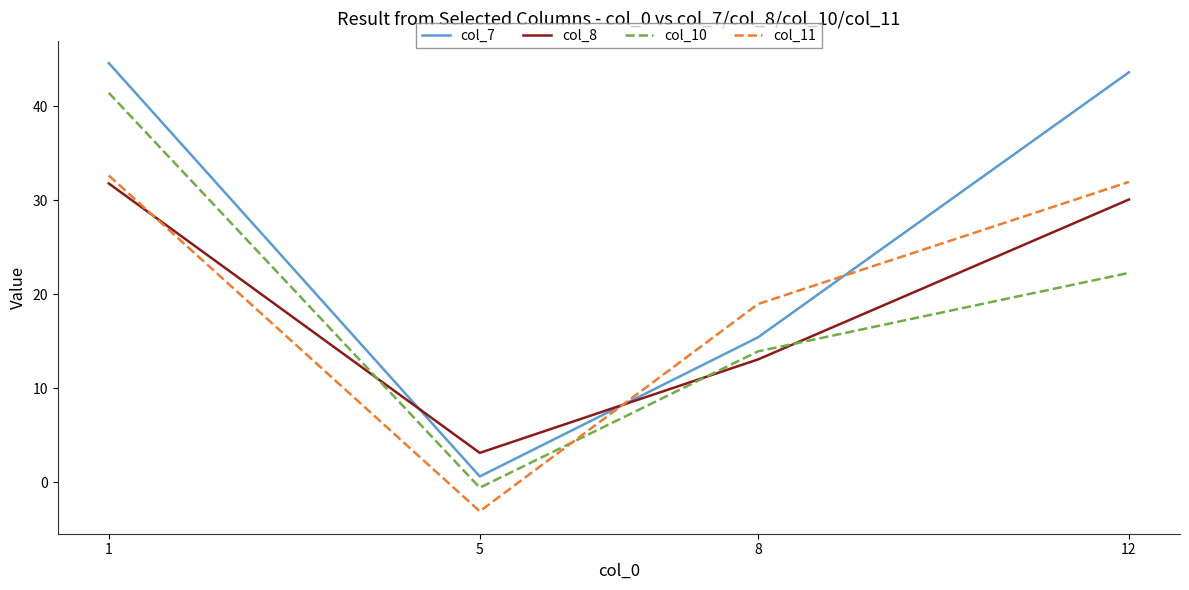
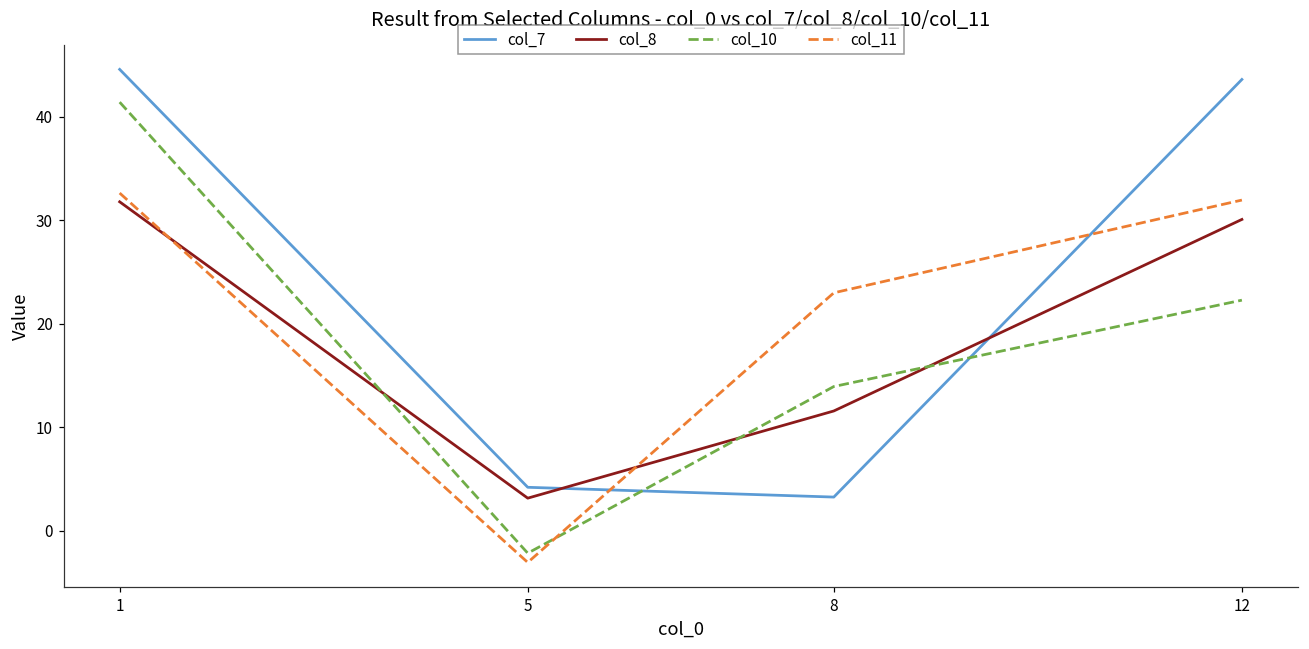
  {
    "col_7": {
      "1": 45,
-     "5": 1,
-     "8": 15,
+     "5": 4,
+     "8": 3,
      "12": 44
    },
    "col_8": {
      "1": 32,
      "5": 3,
-     "8": 13,
+     "8": 12,
      "12": 30
    },
    "col_10": {
      "1": 41,
-     "5": -1,
+     "5": -2,
      "8": 14,
      "12": 22
    },
    "col_11": {
      "1": 33,
      "5": -3,
-     "8": 19,
+     "8": 23,
      "12": 32
    }
  }
